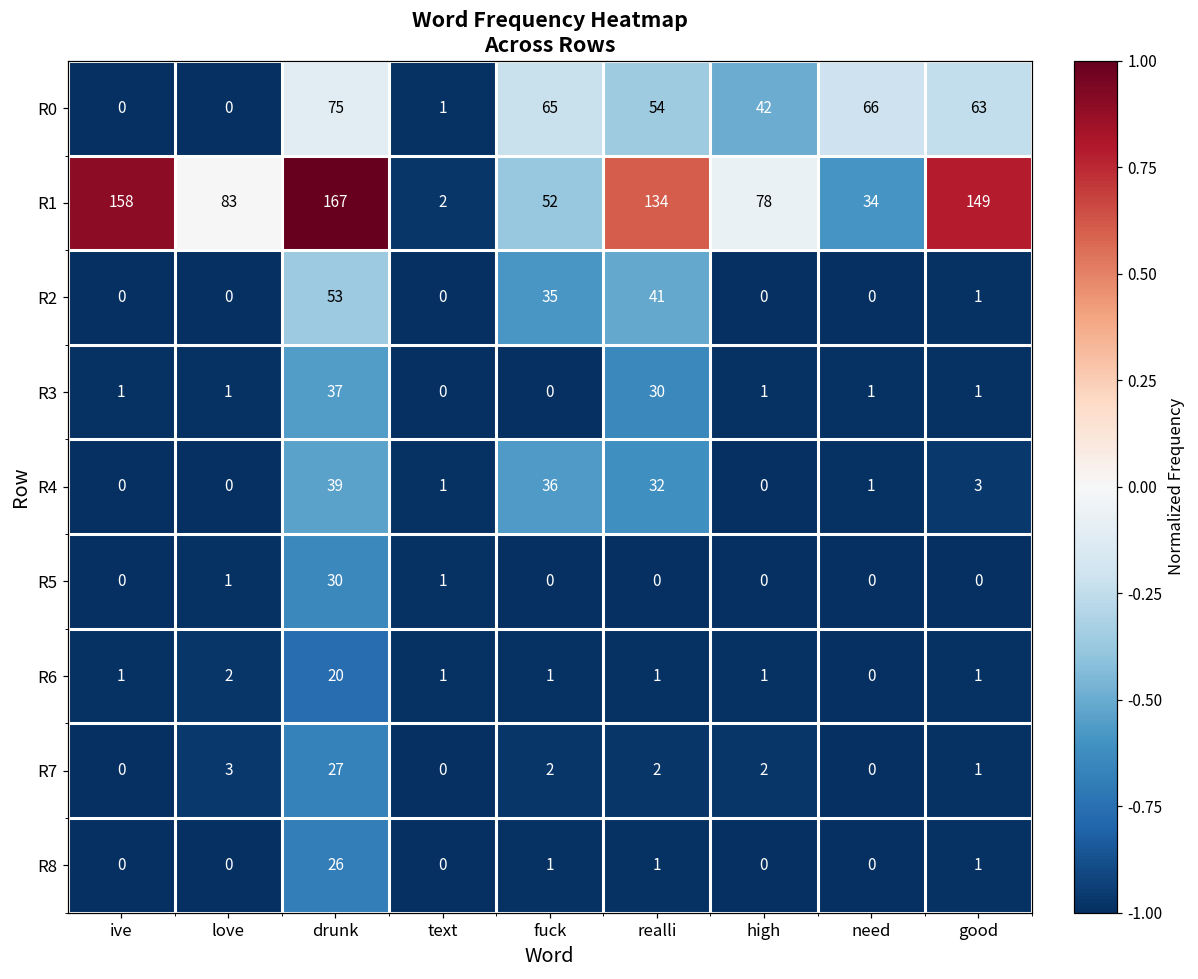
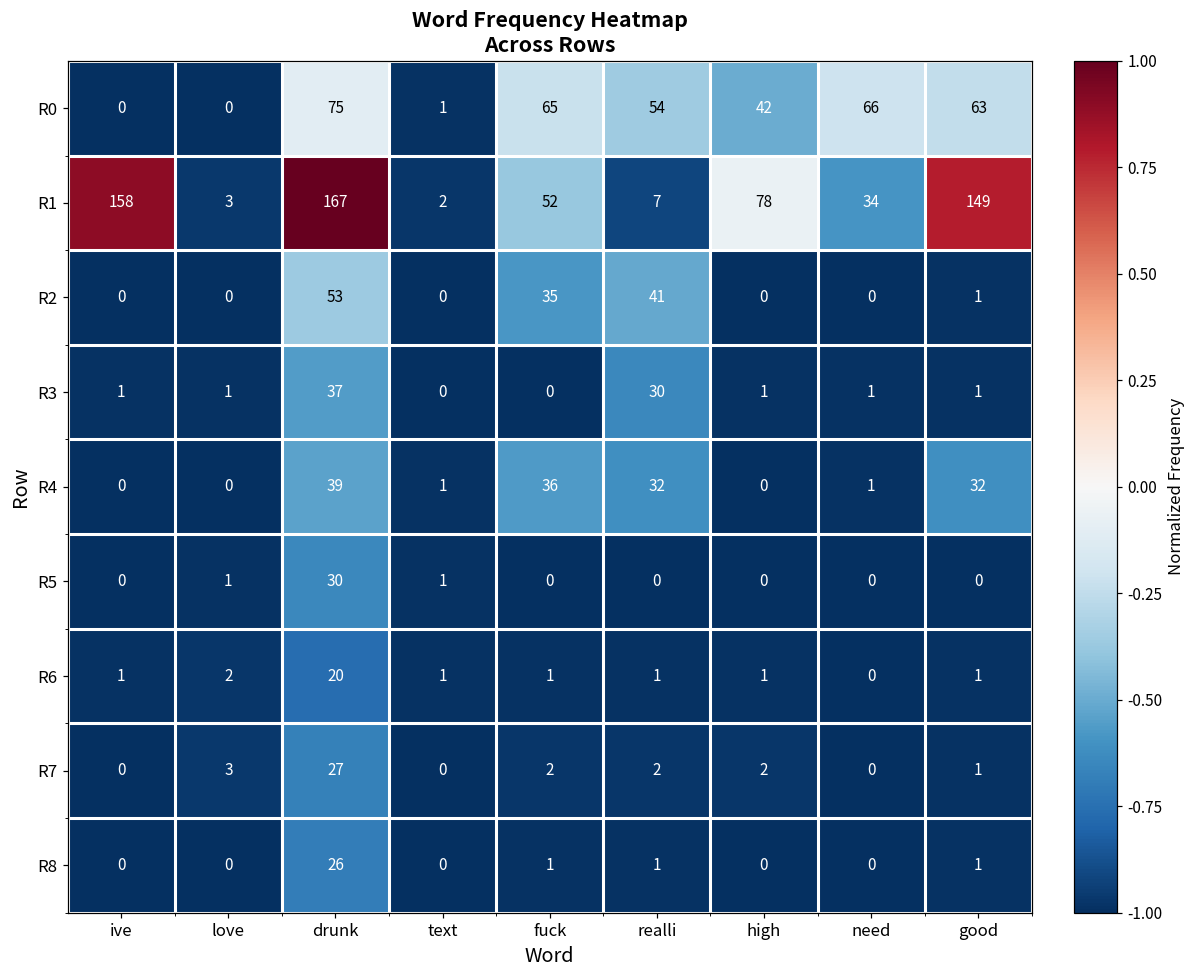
  {
    "R0": {
      "ive": 0,
      "love": 0,
      "drunk": 75,
      "text": 1,
      "fuck": 65,
      "realli": 54,
      "high": 42,
      "need": 66,
      "good": 63
    },
    "R1": {
      "ive": 158,
-     "love": 83,
+     "love": 3,
      "drunk": 167,
      "text": 2,
      "fuck": 52,
-     "realli": 134,
+     "realli": 7,
      "high": 78,
      "need": 34,
      "good": 149
    },
    "R2": {
      "ive": 0,
      "love": 0,
      "drunk": 53,
      "text": 0,
      "fuck": 35,
      "realli": 41,
      "high": 0,
      "need": 0,
      "good": 1
    },
    "R3": {
      "ive": 1,
      "love": 1,
      "drunk": 37,
      "text": 0,
      "fuck": 0,
      "realli": 30,
      "high": 1,
      "need": 1,
      "good": 1
    },
    "R4": {
      "ive": 0,
      "love": 0,
      "drunk": 39,
      "text": 1,
      "fuck": 36,
      "realli": 32,
      "high": 0,
      "need": 1,
-     "good": 3
+     "good": 32
    },
    "R5": {
      "ive": 0,
      "love": 1,
      "drunk": 30,
      "text": 1,
      "fuck": 0,
      "realli": 0,
      "high": 0,
      "need": 0,
      "good": 0
    },
    "R6": {
      "ive": 1,
      "love": 2,
      "drunk": 20,
      "text": 1,
      "fuck": 1,
      "realli": 1,
      "high": 1,
      "need": 0,
      "good": 1
    },
    "R7": {
      "ive": 0,
      "love": 3,
      "drunk": 27,
      "text": 0,
      "fuck": 2,
      "realli": 2,
      "high": 2,
      "need": 0,
      "good": 1
    },
    "R8": {
      "ive": 0,
      "love": 0,
      "drunk": 26,
      "text": 0,
      "fuck": 1,
      "realli": 1,
      "high": 0,
      "need": 0,
      "good": 1
    }
  }
